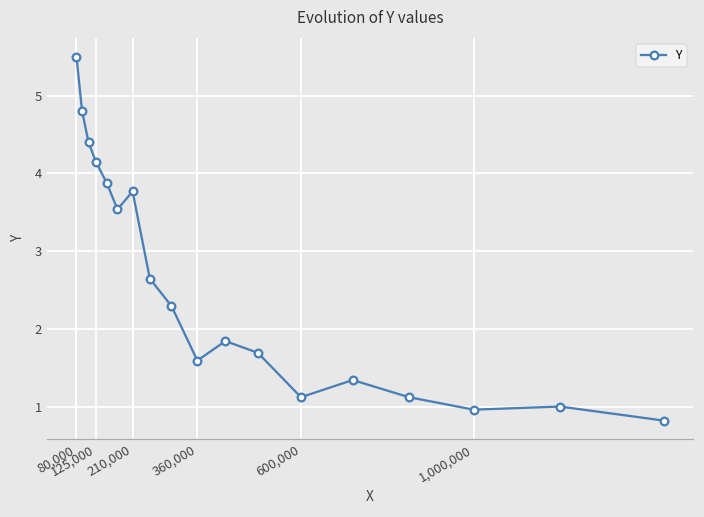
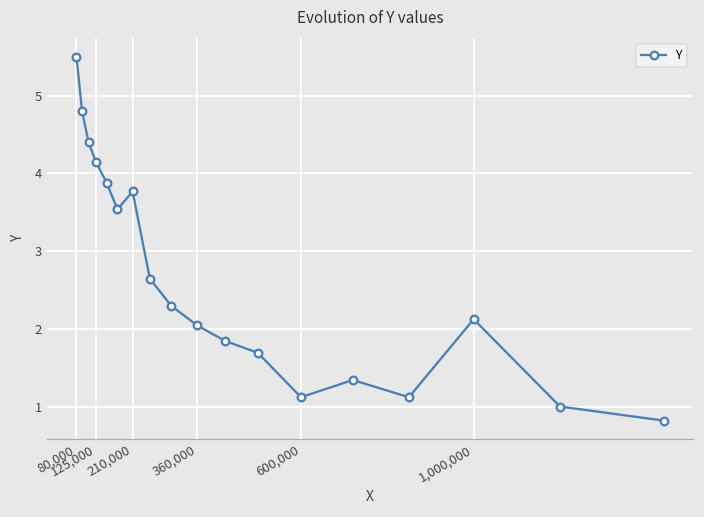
  {
    "80,000": 5.5,
    "125,000": 4.2,
    "210,000": 3.8,
-   "360,000": 1.6,
+   "360,000": 2.1,
    "600,000": 1.1,
-   "1,000,000": 1.0
+   "1,000,000": 2.1
  }
